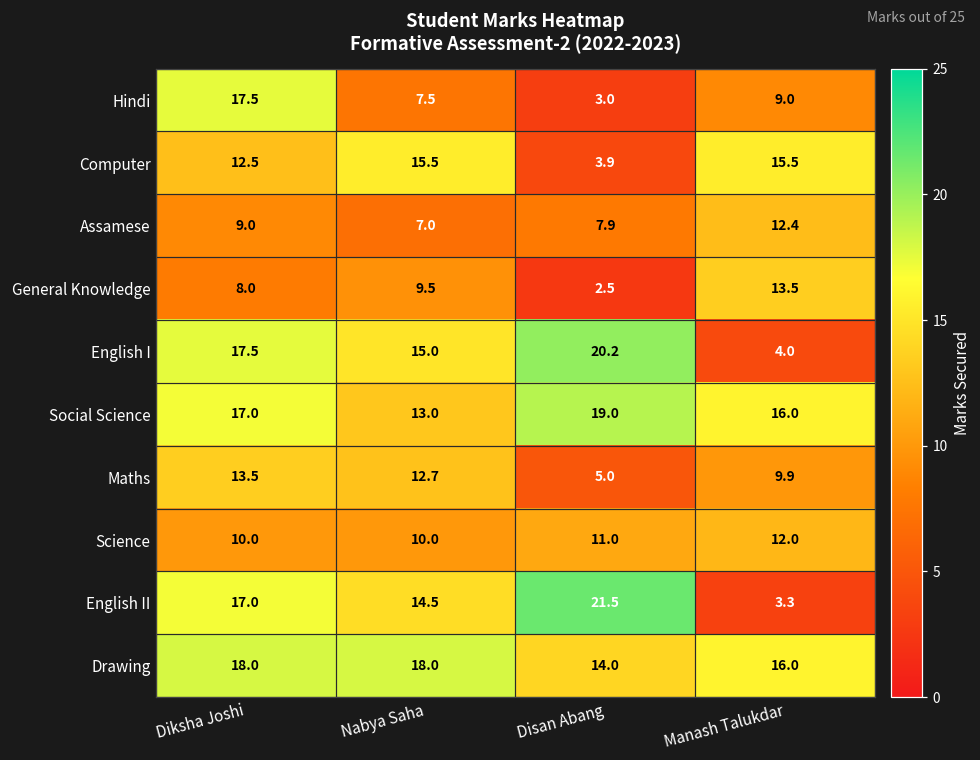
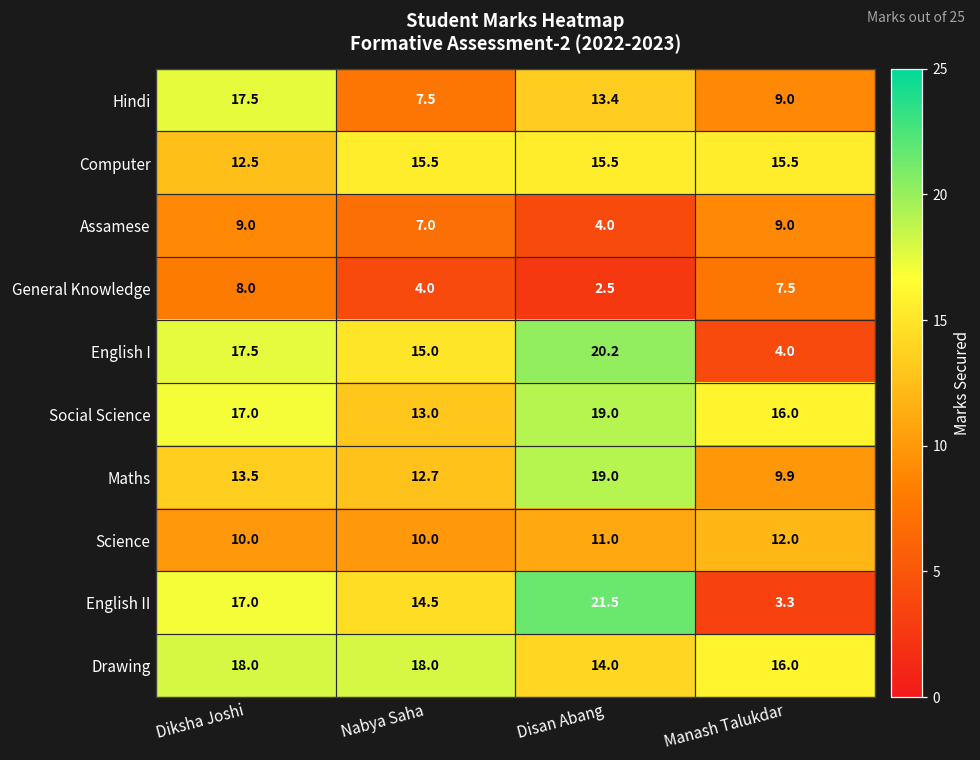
  {
    "Hindi": {
      "Diksha Joshi": 17.5,
      "Nabya Saha": 7.5,
-     "Disan Abang": 3.0,
+     "Disan Abang": 13.4,
      "Manash Talukdar": 9.0
    },
    "Computer": {
      "Diksha Joshi": 12.5,
      "Nabya Saha": 15.5,
-     "Disan Abang": 3.9,
+     "Disan Abang": 15.5,
      "Manash Talukdar": 15.5
    },
    "Assamese": {
      "Diksha Joshi": 9.0,
      "Nabya Saha": 7.0,
-     "Disan Abang": 7.9,
-     "Manash Talukdar": 12.4
+     "Disan Abang": 4.0,
+     "Manash Talukdar": 9.0
    },
    "General Knowledge": {
      "Diksha Joshi": 8.0,
-     "Nabya Saha": 9.5,
+     "Nabya Saha": 4.0,
      "Disan Abang": 2.5,
-     "Manash Talukdar": 13.5
+     "Manash Talukdar": 7.5
    },
    "English I": {
      "Diksha Joshi": 17.5,
      "Nabya Saha": 15.0,
      "Disan Abang": 20.2,
      "Manash Talukdar": 4.0
    },
    "Social Science": {
      "Diksha Joshi": 17.0,
      "Nabya Saha": 13.0,
      "Disan Abang": 19.0,
      "Manash Talukdar": 16.0
    },
    "Maths": {
      "Diksha Joshi": 13.5,
      "Nabya Saha": 12.7,
-     "Disan Abang": 5.0,
+     "Disan Abang": 19.0,
      "Manash Talukdar": 9.9
    },
    "Science": {
      "Diksha Joshi": 10.0,
      "Nabya Saha": 10.0,
      "Disan Abang": 11.0,
      "Manash Talukdar": 12.0
    },
    "English II": {
      "Diksha Joshi": 17.0,
      "Nabya Saha": 14.5,
      "Disan Abang": 21.5,
      "Manash Talukdar": 3.3
    },
    "Drawing": {
      "Diksha Joshi": 18.0,
      "Nabya Saha": 18.0,
      "Disan Abang": 14.0,
      "Manash Talukdar": 16.0
    }
  }
